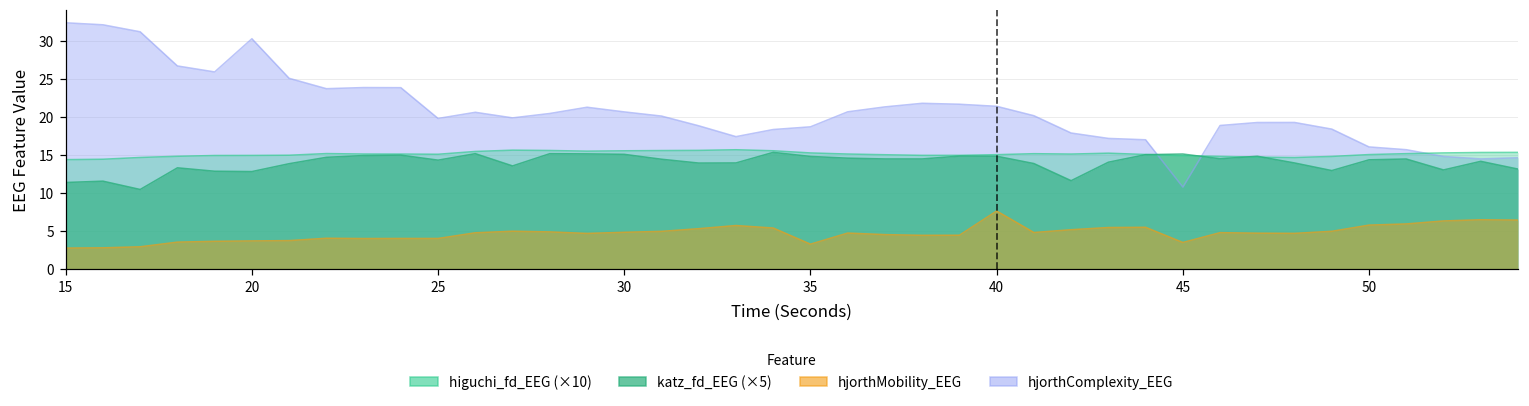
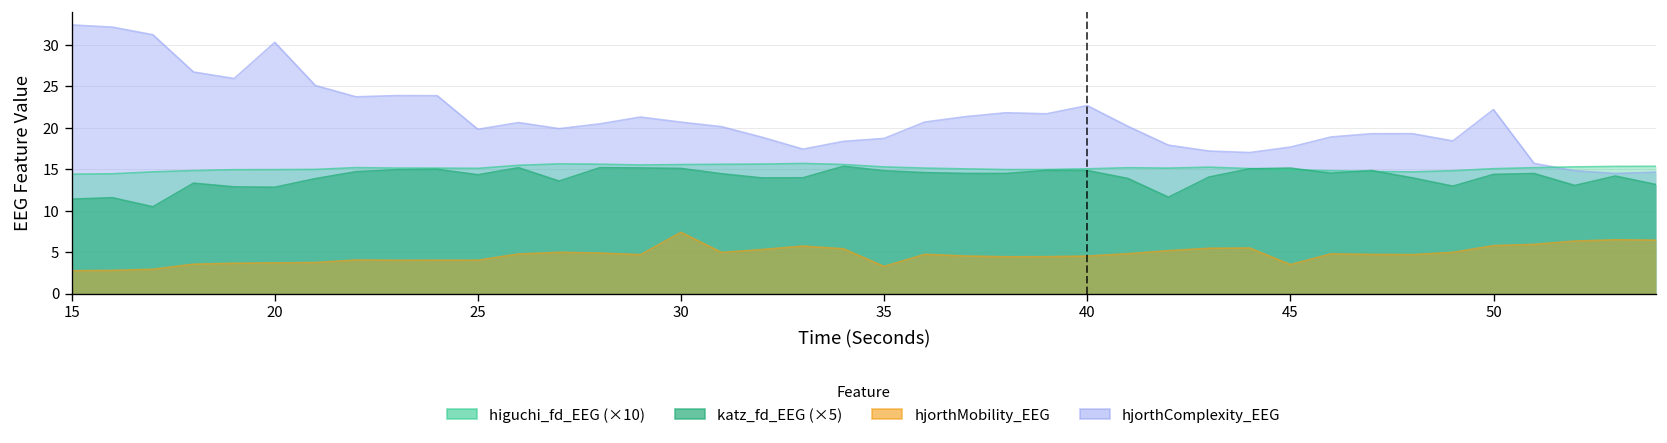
  {
    "hjorthComplexity_EEG": {
      "15": 32,
      "20": 30,
      "25": 20,
      "30": 21,
      "35": 19,
-     "40": 21,
-     "45": 11,
-     "50": 16
+     "40": 23,
+     "45": 18,
+     "50": 22
    },
    "hjorthMobility_EEG": {
      "15": 3,
      "20": 4,
      "25": 4,
-     "30": 5,
+     "30": 7,
      "35": 3,
-     "40": 8,
+     "40": 5,
      "45": 3,
      "50": 6
    }
  }
